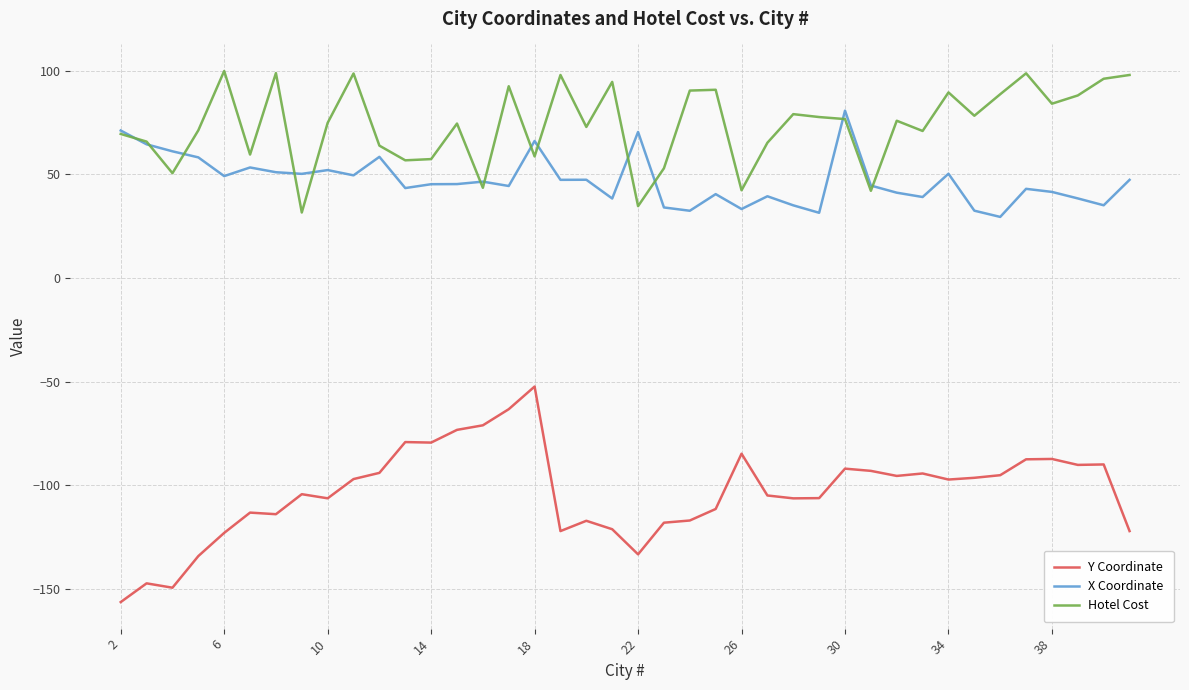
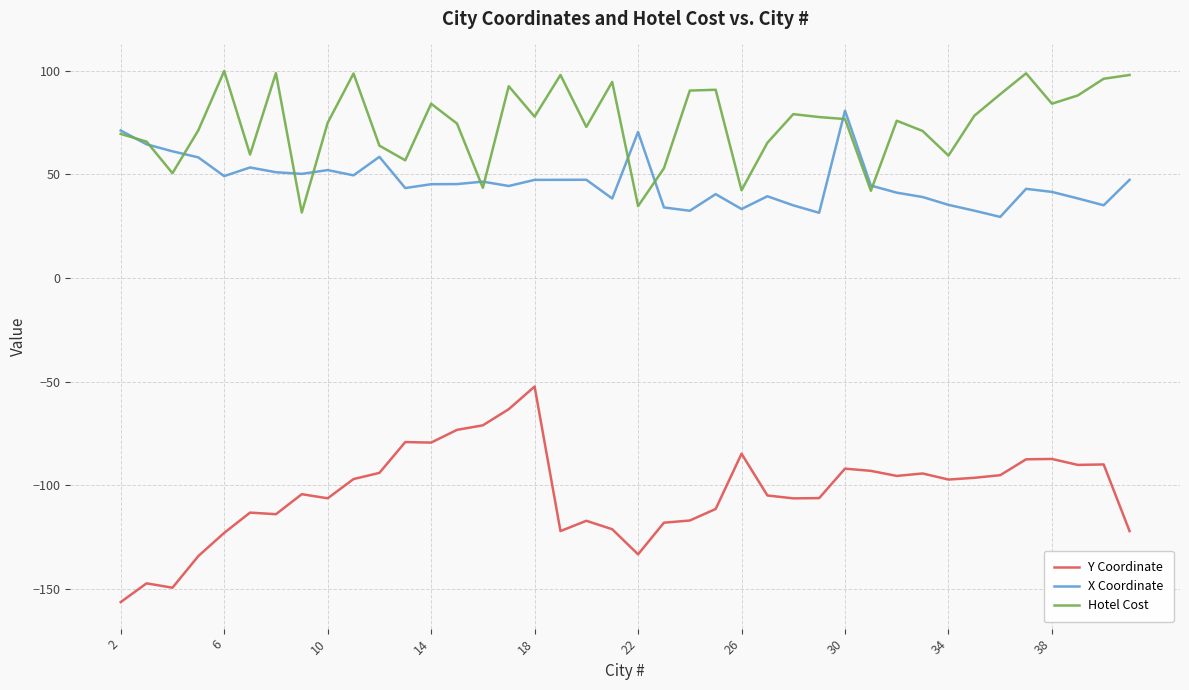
  {
    "Y Coordinate": {
      "2": -156,
      "6": -123,
      "10": -106,
      "14": -79,
      "18": -52,
      "22": -133,
      "26": -85,
      "30": -92,
      "34": -97,
      "38": -87
    },
    "X Coordinate": {
      "2": 71,
      "6": 49,
      "10": 52,
      "14": 45,
-     "18": 66,
+     "18": 47,
      "22": 70,
      "26": 33,
      "30": 81,
-     "34": 50,
+     "34": 35,
      "38": 42
    },
    "Hotel Cost": {
      "2": 70,
      "6": 100,
      "10": 75,
-     "14": 57,
-     "18": 59,
+     "14": 84,
+     "18": 78,
      "22": 35,
      "26": 42,
      "30": 77,
-     "34": 90,
+     "34": 59,
      "38": 84
    }
  }
